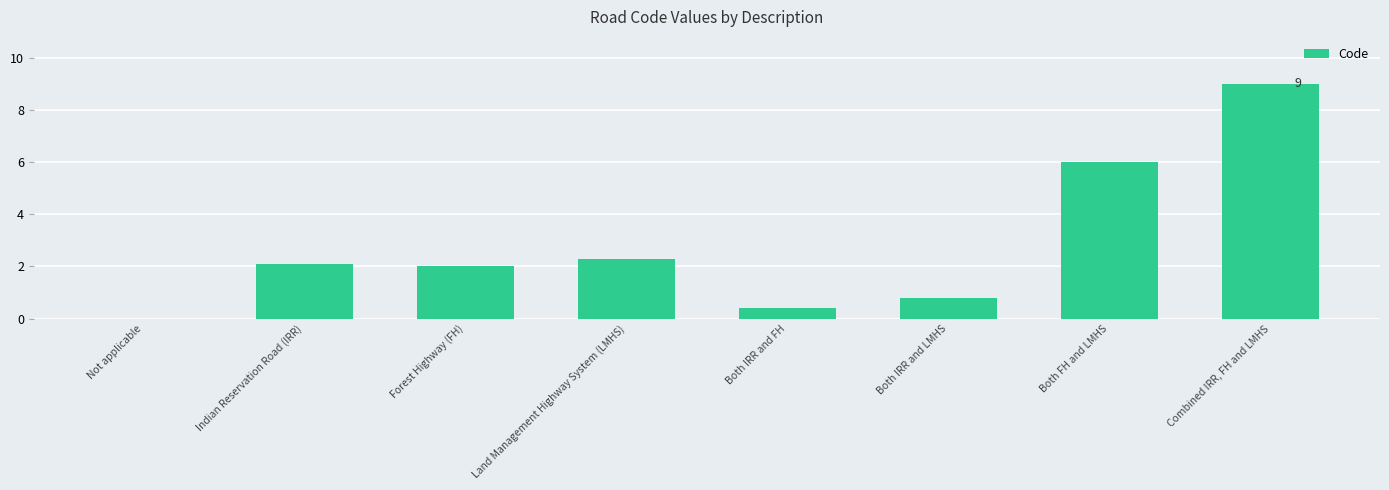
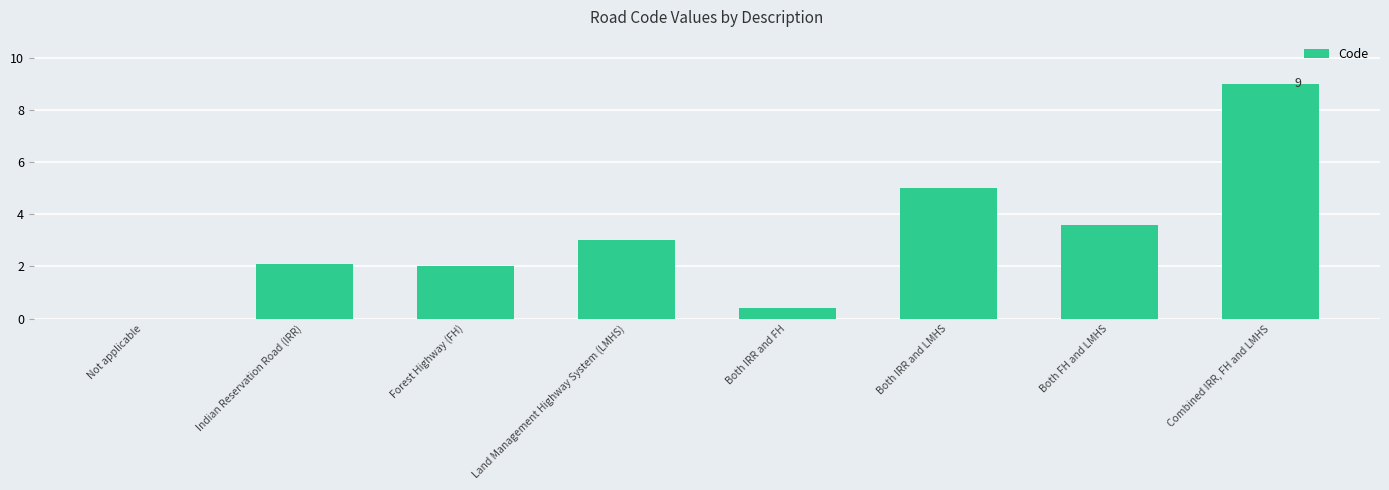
  {
    "Not applicable": 0.0,
    "Indian Reservation Road (IRR)": 2.1,
    "Forest Highway (FH)": 2.0,
-   "Land Management Highway System (LMHS)": 2.3,
+   "Land Management Highway System (LMHS)": 3.0,
    "Both IRR and FH": 0.4,
-   "Both IRR and LMHS": 0.8,
-   "Both FH and LMHS": 6.0
+   "Both IRR and LMHS": 5.0,
+   "Both FH and LMHS": 3.6
  }
